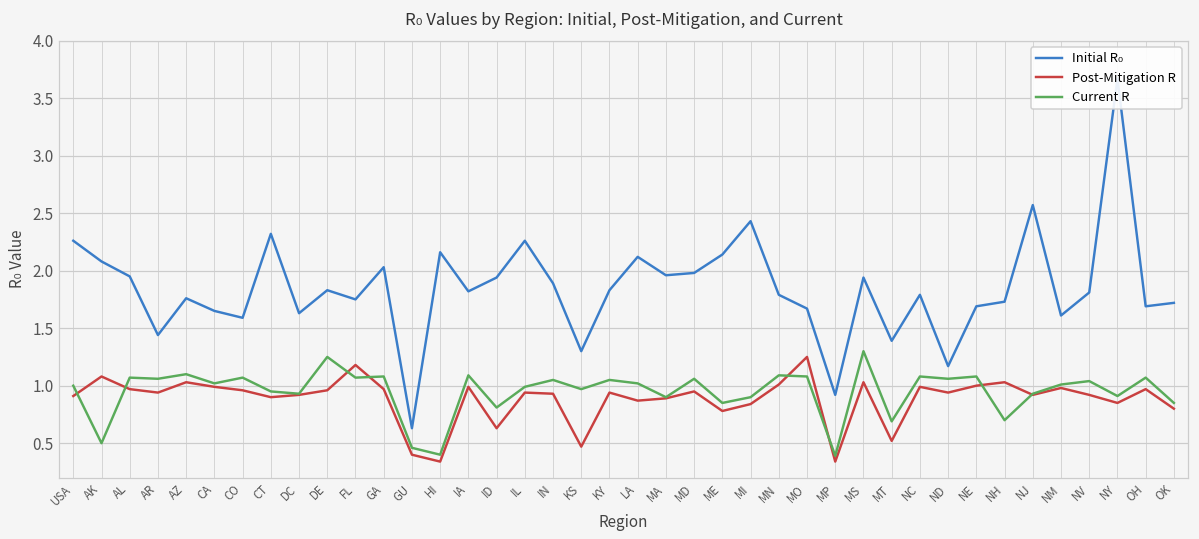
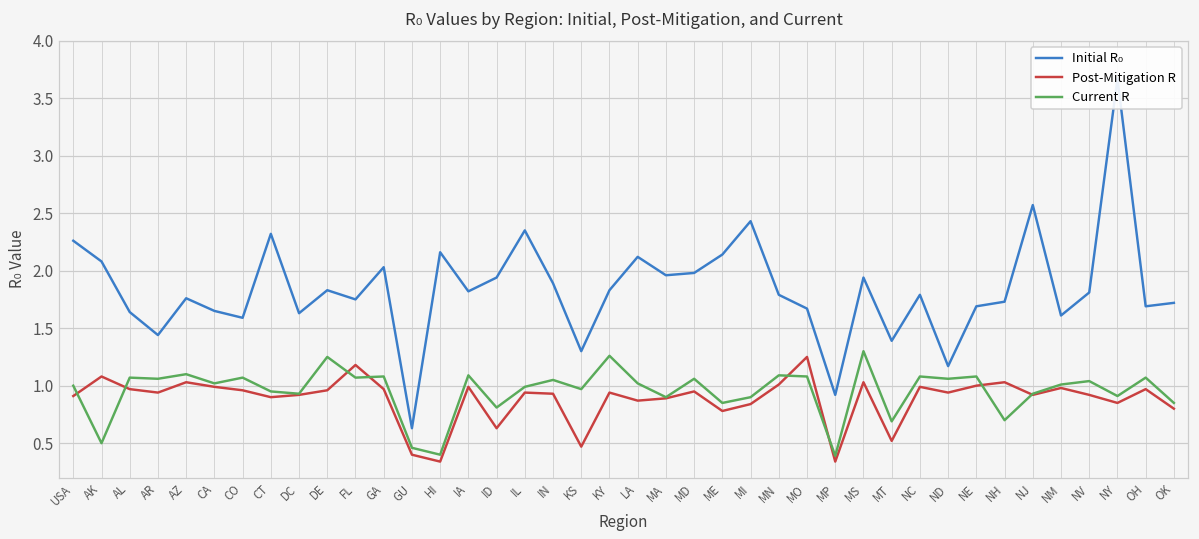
  {
    "Initial R₀": {
      "USA": 2.26,
      "AK": 2.08,
-     "AL": 1.95,
+     "AL": 1.64,
      "AR": 1.44,
      "AZ": 1.76,
      "CA": 1.65,
      "CO": 1.59,
      "CT": 2.32,
      "DC": 1.63,
      "DE": 1.83,
      "FL": 1.75,
      "GA": 2.03,
      "GU": 0.63,
      "HI": 2.16,
      "IA": 1.82,
      "ID": 1.94,
-     "IL": 2.26,
+     "IL": 2.35,
      "IN": 1.89,
      "KS": 1.30,
      "KY": 1.83,
      "LA": 2.12,
      "MA": 1.96,
      "MD": 1.98,
      "ME": 2.14,
      "MI": 2.43,
      "MN": 1.79,
      "MO": 1.67,
      "MP": 0.92,
      "MS": 1.94,
      "MT": 1.39,
      "NC": 1.79,
      "ND": 1.17,
      "NE": 1.69,
      "NH": 1.73,
      "NJ": 2.57,
      "NM": 1.61,
      "NV": 1.81,
      "OH": 1.69,
      "OK": 1.72
    },
    "Post-Mitigation R": {
      "USA": 0.91,
      "AK": 1.08,
      "AL": 0.97,
      "AR": 0.94,
      "AZ": 1.03,
      "CA": 0.99,
      "CO": 0.96,
      "CT": 0.90,
      "DE": 0.96,
      "FL": 1.18,
      "GA": 0.97,
      "GU": 0.40,
      "HI": 0.34,
      "IA": 0.99,
      "ID": 0.63,
      "IL": 0.94,
      "IN": 0.93,
      "KS": 0.47,
      "KY": 0.94,
      "LA": 0.87,
      "MD": 0.95,
      "ME": 0.78,
      "MI": 0.84,
      "MN": 1.01,
      "MO": 1.25,
      "MP": 0.34,
      "MS": 1.03,
      "MT": 0.52,
      "NC": 0.99,
      "ND": 0.94,
      "NE": 1.00,
      "NH": 1.03,
      "NM": 0.98,
      "NV": 0.92,
      "NY": 0.85,
      "OH": 0.97,
      "OK": 0.80
    },
    "Current R": {
      "USA": 1.00,
      "AK": 0.50,
      "AL": 1.07,
      "AR": 1.06,
      "AZ": 1.10,
      "CA": 1.02,
      "CO": 1.07,
      "CT": 0.95,
      "DE": 1.25,
      "FL": 1.07,
      "GA": 1.08,
      "GU": 0.46,
      "HI": 0.40,
      "IA": 1.09,
      "ID": 0.81,
      "IL": 0.99,
      "IN": 1.05,
      "KS": 0.97,
-     "KY": 1.05,
+     "KY": 1.26,
      "LA": 1.02,
      "MD": 1.06,
      "ME": 0.85,
      "MI": 0.90,
      "MN": 1.09,
      "MO": 1.08,
      "MP": 0.39,
      "MS": 1.30,
      "MT": 0.69,
      "NC": 1.08,
      "ND": 1.06,
      "NE": 1.08,
      "NH": 0.70,
      "NM": 1.01,
      "NV": 1.04,
      "NY": 0.91,
      "OH": 1.07,
      "OK": 0.85
    }
  }
